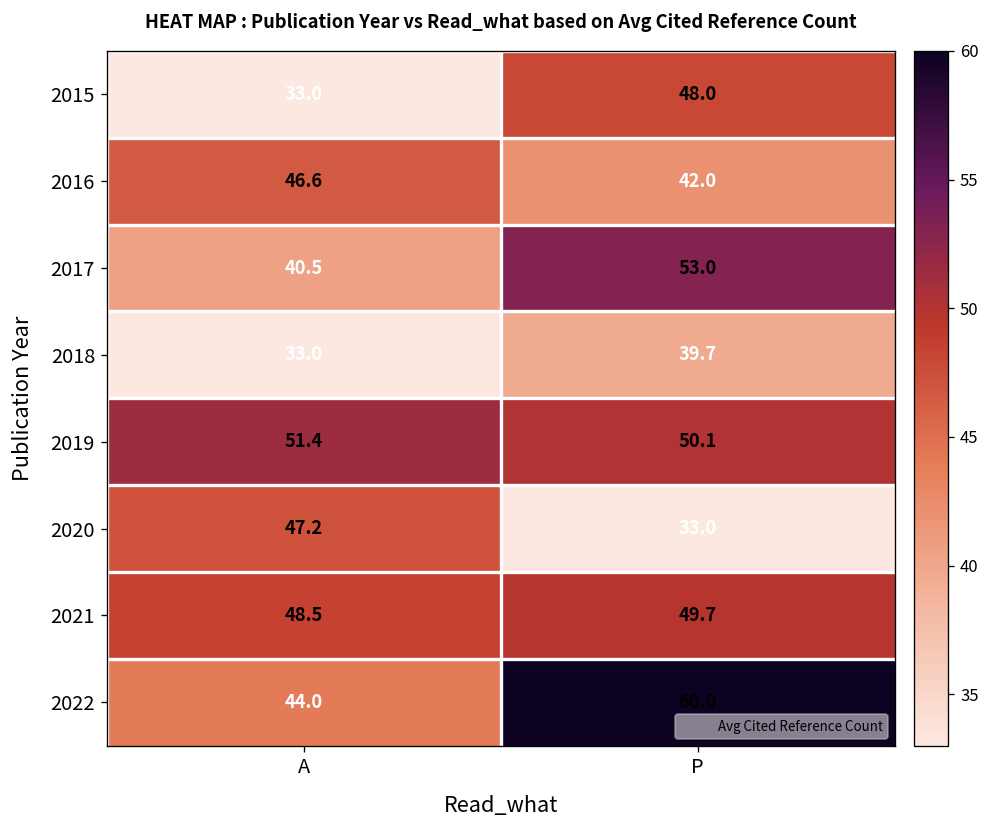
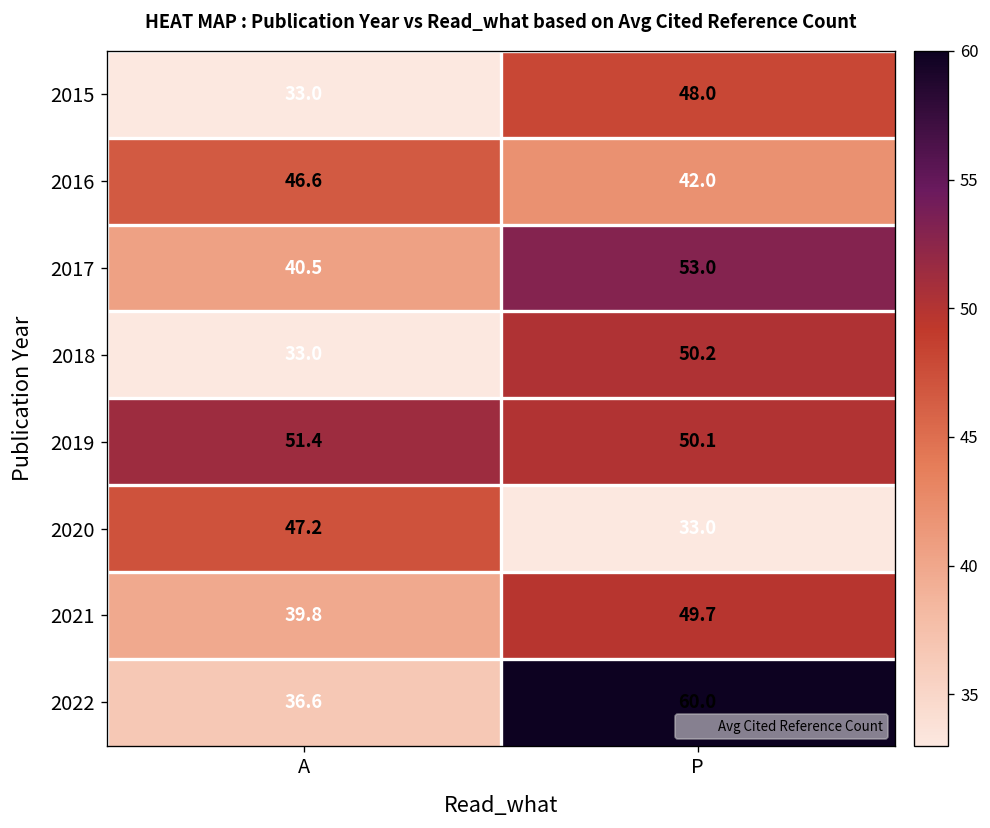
  {
    "2015": {
      "P": 48.0
    },
    "2016": {
      "A": 46.6,
      "P": 42.0
    },
    "2017": {
      "A": 40.5,
      "P": 53.0
    },
    "2018": {
-     "P": 39.7
+     "P": 50.2
    },
    "2019": {
      "A": 51.4,
      "P": 50.1
    },
    "2020": {
      "A": 47.2
    },
    "2021": {
-     "A": 48.5,
+     "A": 39.8,
      "P": 49.7
    },
    "2022": {
-     "A": 44.0
+     "A": 36.6
    }
  }
